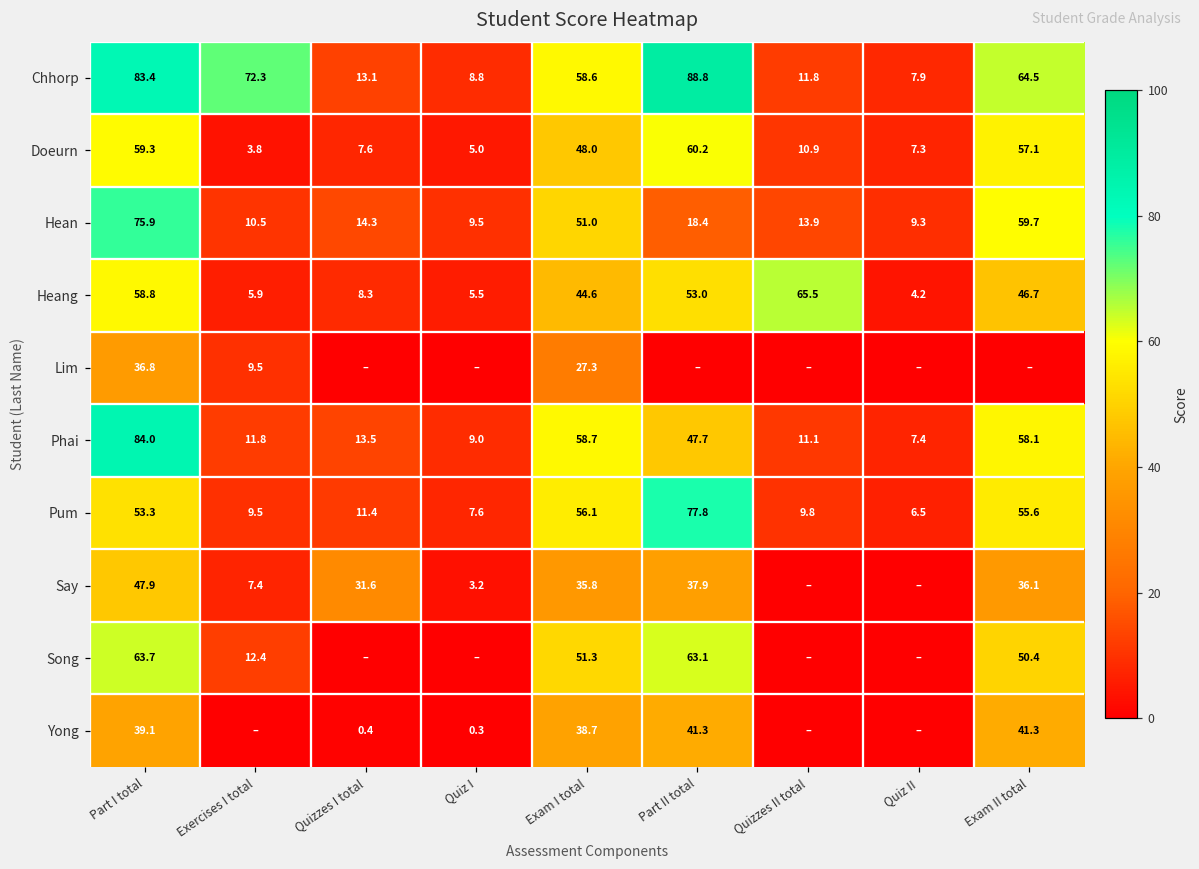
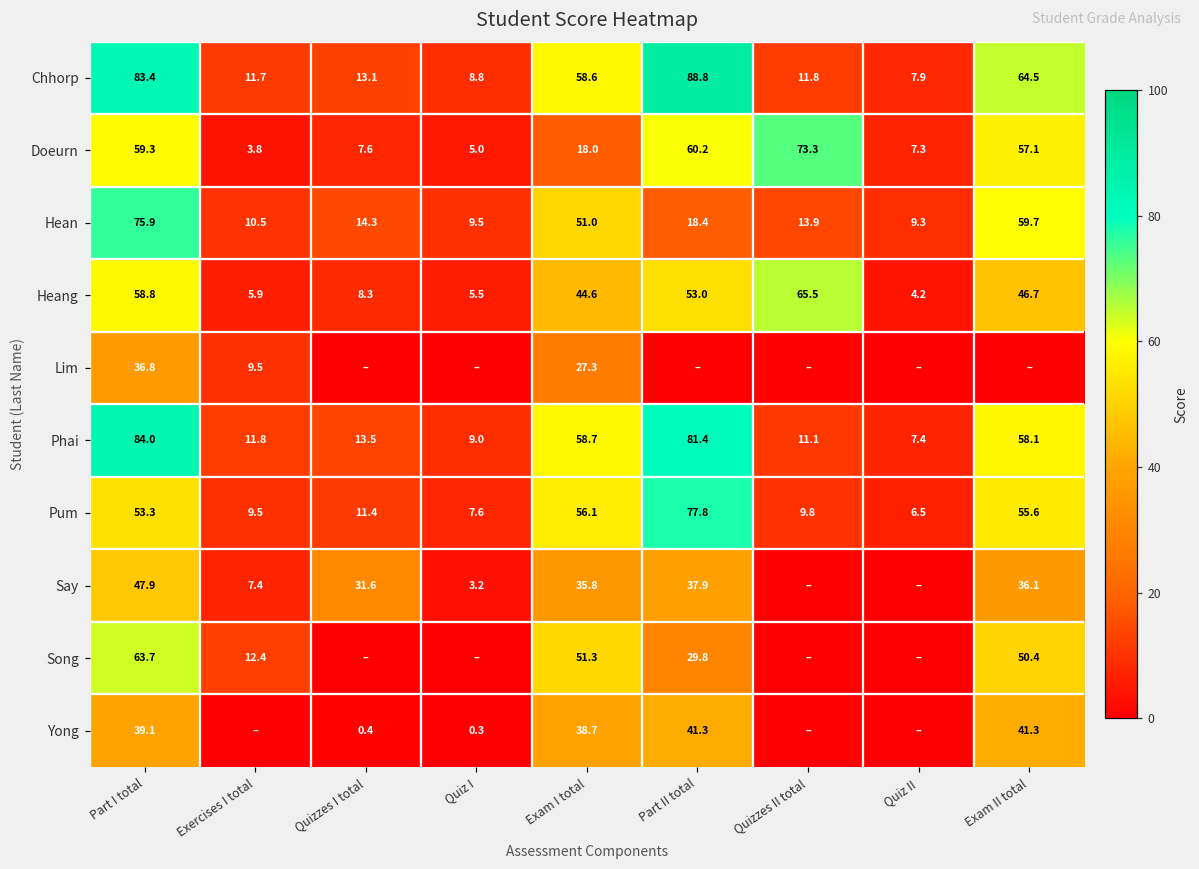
  {
    "Chhorp": {
      "Part I total": 83.4,
-     "Exercises I total": 72.3,
+     "Exercises I total": 11.7,
      "Quizzes I total": 13.1,
      "Quiz I": 8.8,
      "Exam I total": 58.6,
      "Part II total": 88.8,
      "Quizzes II total": 11.8,
      "Quiz II": 7.9,
      "Exam II total": 64.5
    },
    "Doeurn": {
      "Part I total": 59.3,
      "Exercises I total": 3.8,
      "Quizzes I total": 7.6,
      "Quiz I": 5.0,
-     "Exam I total": 48.0,
+     "Exam I total": 18.0,
      "Part II total": 60.2,
-     "Quizzes II total": 10.9,
+     "Quizzes II total": 73.3,
      "Quiz II": 7.3,
      "Exam II total": 57.1
    },
    "Hean": {
      "Part I total": 75.9,
      "Exercises I total": 10.5,
      "Quizzes I total": 14.3,
      "Quiz I": 9.5,
      "Exam I total": 51.0,
      "Part II total": 18.4,
      "Quizzes II total": 13.9,
      "Quiz II": 9.3,
      "Exam II total": 59.7
    },
    "Heang": {
      "Part I total": 58.8,
      "Exercises I total": 5.9,
      "Quizzes I total": 8.3,
      "Quiz I": 5.5,
      "Exam I total": 44.6,
      "Part II total": 53.0,
      "Quizzes II total": 65.5,
      "Quiz II": 4.2,
      "Exam II total": 46.7
    },
    "Lim": {
      "Part I total": 36.8,
      "Exercises I total": 9.5,
      "Exam I total": 27.3
    },
    "Phai": {
      "Part I total": 84.0,
      "Exercises I total": 11.8,
      "Quizzes I total": 13.5,
      "Quiz I": 9.0,
      "Exam I total": 58.7,
-     "Part II total": 47.7,
+     "Part II total": 81.4,
      "Quizzes II total": 11.1,
      "Quiz II": 7.4,
      "Exam II total": 58.1
    },
    "Pum": {
      "Part I total": 53.3,
      "Exercises I total": 9.5,
      "Quizzes I total": 11.4,
      "Quiz I": 7.6,
      "Exam I total": 56.1,
      "Part II total": 77.8,
      "Quizzes II total": 9.8,
      "Quiz II": 6.5,
      "Exam II total": 55.6
    },
    "Say": {
      "Part I total": 47.9,
      "Exercises I total": 7.4,
      "Quizzes I total": 31.6,
      "Quiz I": 3.2,
      "Exam I total": 35.8,
      "Part II total": 37.9,
      "Exam II total": 36.1
    },
    "Song": {
      "Part I total": 63.7,
      "Exercises I total": 12.4,
      "Exam I total": 51.3,
-     "Part II total": 63.1,
+     "Part II total": 29.8,
      "Exam II total": 50.4
    },
    "Yong": {
      "Part I total": 39.1,
      "Quizzes I total": 0.4,
      "Quiz I": 0.3,
      "Exam I total": 38.7,
      "Part II total": 41.3,
      "Exam II total": 41.3
    }
  }
